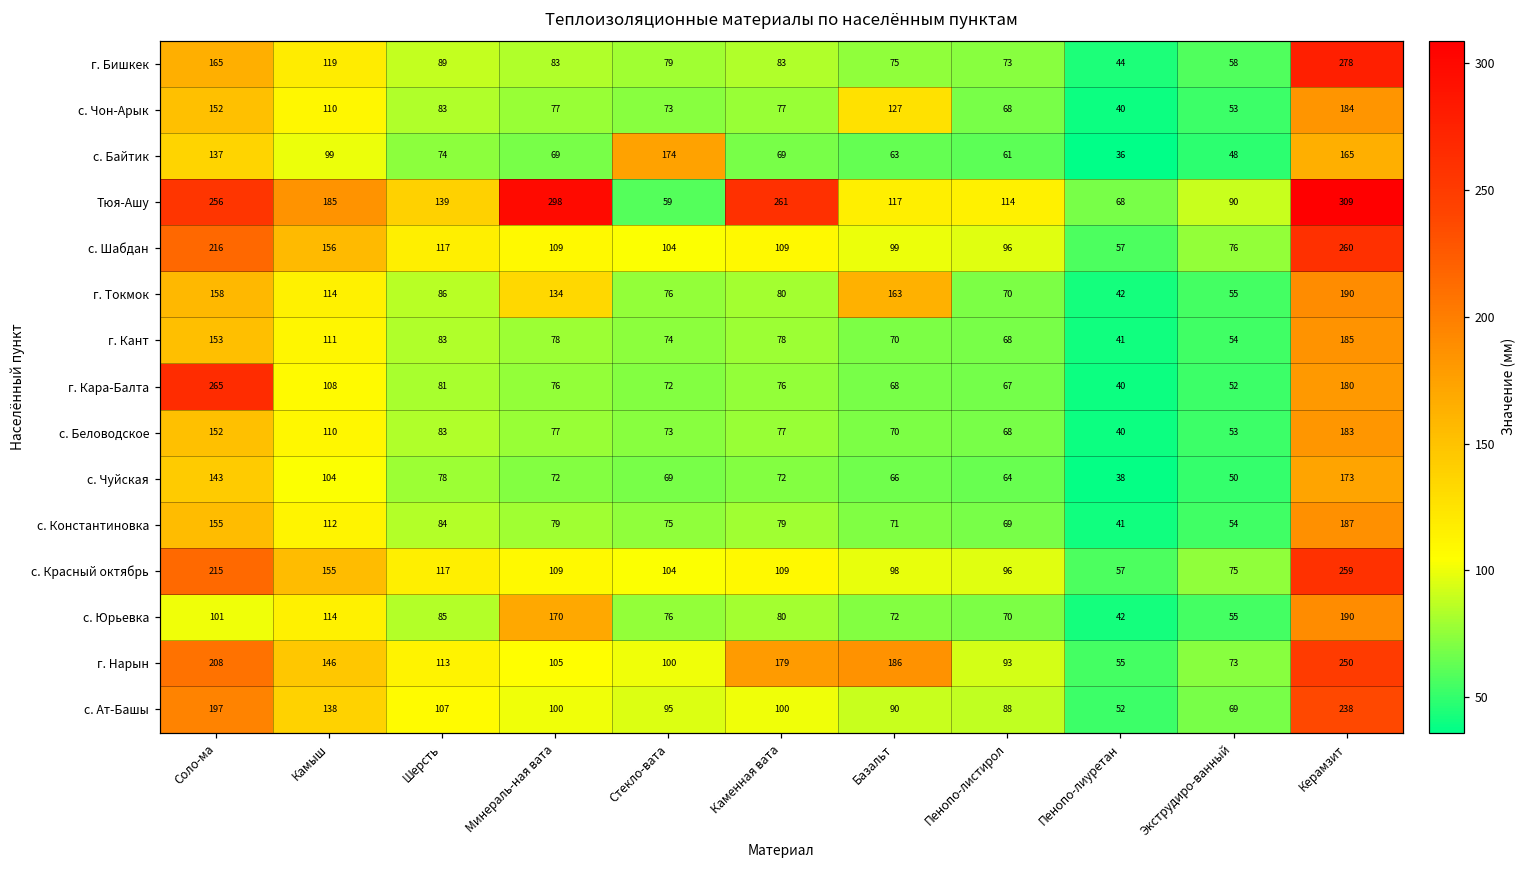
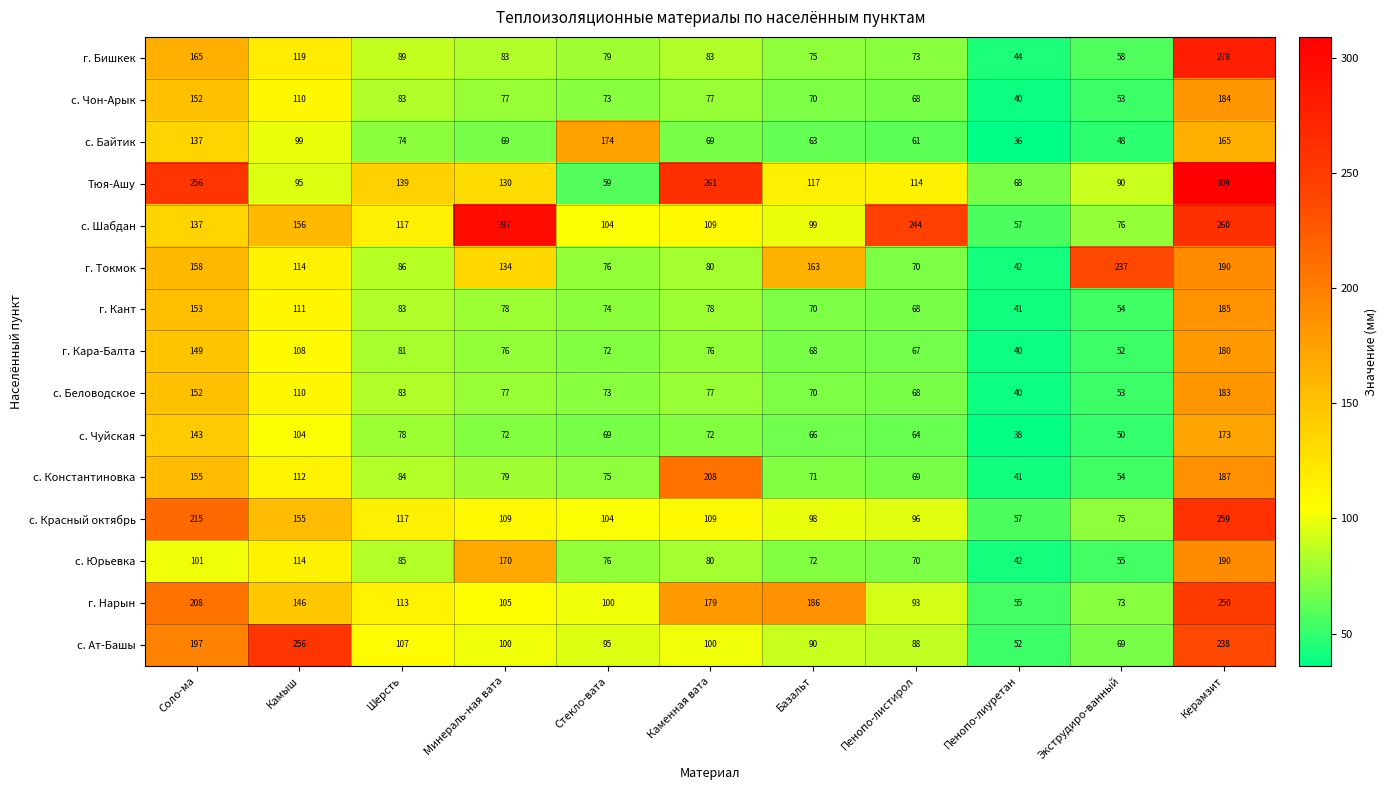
  {
    "г. Бишкек": {
      "Соло-ма": 165,
      "Камыш": 119,
      "Шерсть": 89,
      "Минераль-ная вата": 83,
      "Стекло-вата": 79,
      "Каменная вата": 83,
      "Базальт": 75,
      "Пенопо-листирол": 73,
      "Пенопо-лиуретан": 44,
      "Экструдиро-ванный": 58,
      "Керамзит": 278
    },
    "с. Чон-Арык": {
      "Соло-ма": 152,
      "Камыш": 110,
      "Шерсть": 83,
      "Минераль-ная вата": 77,
      "Стекло-вата": 73,
      "Каменная вата": 77,
-     "Базальт": 127,
+     "Базальт": 70,
      "Пенопо-листирол": 68,
      "Пенопо-лиуретан": 40,
      "Экструдиро-ванный": 53,
      "Керамзит": 184
    },
    "с. Байтик": {
      "Соло-ма": 137,
      "Камыш": 99,
      "Шерсть": 74,
      "Минераль-ная вата": 69,
      "Стекло-вата": 174,
      "Каменная вата": 69,
      "Базальт": 63,
      "Пенопо-листирол": 61,
      "Пенопо-лиуретан": 36,
      "Экструдиро-ванный": 48,
      "Керамзит": 165
    },
    "Тюя-Ашу": {
      "Соло-ма": 256,
-     "Камыш": 185,
+     "Камыш": 95,
      "Шерсть": 139,
-     "Минераль-ная вата": 298,
+     "Минераль-ная вата": 130,
      "Стекло-вата": 59,
      "Каменная вата": 261,
      "Базальт": 117,
      "Пенопо-листирол": 114,
      "Пенопо-лиуретан": 68,
      "Экструдиро-ванный": 90,
      "Керамзит": 309
    },
    "с. Шабдан": {
-     "Соло-ма": 216,
+     "Соло-ма": 137,
      "Камыш": 156,
      "Шерсть": 117,
-     "Минераль-ная вата": 109,
+     "Минераль-ная вата": 297,
      "Стекло-вата": 104,
      "Каменная вата": 109,
      "Базальт": 99,
-     "Пенопо-листирол": 96,
+     "Пенопо-листирол": 244,
      "Пенопо-лиуретан": 57,
      "Экструдиро-ванный": 76,
      "Керамзит": 260
    },
    "г. Токмок": {
      "Соло-ма": 158,
      "Камыш": 114,
      "Шерсть": 86,
      "Минераль-ная вата": 134,
      "Стекло-вата": 76,
      "Каменная вата": 80,
      "Базальт": 163,
      "Пенопо-листирол": 70,
      "Пенопо-лиуретан": 42,
-     "Экструдиро-ванный": 55,
+     "Экструдиро-ванный": 237,
      "Керамзит": 190
    },
    "г. Кант": {
      "Соло-ма": 153,
      "Камыш": 111,
      "Шерсть": 83,
      "Минераль-ная вата": 78,
      "Стекло-вата": 74,
      "Каменная вата": 78,
      "Базальт": 70,
      "Пенопо-листирол": 68,
      "Пенопо-лиуретан": 41,
      "Экструдиро-ванный": 54,
      "Керамзит": 185
    },
    "г. Кара-Балта": {
-     "Соло-ма": 265,
+     "Соло-ма": 149,
      "Камыш": 108,
      "Шерсть": 81,
      "Минераль-ная вата": 76,
      "Стекло-вата": 72,
      "Каменная вата": 76,
      "Базальт": 68,
      "Пенопо-листирол": 67,
      "Пенопо-лиуретан": 40,
      "Экструдиро-ванный": 52,
      "Керамзит": 180
    },
    "с. Беловодское": {
      "Соло-ма": 152,
      "Камыш": 110,
      "Шерсть": 83,
      "Минераль-ная вата": 77,
      "Стекло-вата": 73,
      "Каменная вата": 77,
      "Базальт": 70,
      "Пенопо-листирол": 68,
      "Пенопо-лиуретан": 40,
      "Экструдиро-ванный": 53,
      "Керамзит": 183
    },
    "с. Чуйская": {
      "Соло-ма": 143,
      "Камыш": 104,
      "Шерсть": 78,
      "Минераль-ная вата": 72,
      "Стекло-вата": 69,
      "Каменная вата": 72,
      "Базальт": 66,
      "Пенопо-листирол": 64,
      "Пенопо-лиуретан": 38,
      "Экструдиро-ванный": 50,
      "Керамзит": 173
    },
    "с. Константиновка": {
      "Соло-ма": 155,
      "Камыш": 112,
      "Шерсть": 84,
      "Минераль-ная вата": 79,
      "Стекло-вата": 75,
-     "Каменная вата": 79,
+     "Каменная вата": 208,
      "Базальт": 71,
      "Пенопо-листирол": 69,
      "Пенопо-лиуретан": 41,
      "Экструдиро-ванный": 54,
      "Керамзит": 187
    },
    "с. Красный октябрь": {
      "Соло-ма": 215,
      "Камыш": 155,
      "Шерсть": 117,
      "Минераль-ная вата": 109,
      "Стекло-вата": 104,
      "Каменная вата": 109,
      "Базальт": 98,
      "Пенопо-листирол": 96,
      "Пенопо-лиуретан": 57,
      "Экструдиро-ванный": 75,
      "Керамзит": 259
    },
    "с. Юрьевка": {
      "Соло-ма": 101,
      "Камыш": 114,
      "Шерсть": 85,
      "Минераль-ная вата": 170,
      "Стекло-вата": 76,
      "Каменная вата": 80,
      "Базальт": 72,
      "Пенопо-листирол": 70,
      "Пенопо-лиуретан": 42,
      "Экструдиро-ванный": 55,
      "Керамзит": 190
    },
    "г. Нарын": {
      "Соло-ма": 208,
      "Камыш": 146,
      "Шерсть": 113,
      "Минераль-ная вата": 105,
      "Стекло-вата": 100,
      "Каменная вата": 179,
      "Базальт": 186,
      "Пенопо-листирол": 93,
      "Пенопо-лиуретан": 55,
      "Экструдиро-ванный": 73,
      "Керамзит": 250
    },
    "с. Ат-Башы": {
      "Соло-ма": 197,
-     "Камыш": 138,
+     "Камыш": 256,
      "Шерсть": 107,
      "Минераль-ная вата": 100,
      "Стекло-вата": 95,
      "Каменная вата": 100,
      "Базальт": 90,
      "Пенопо-листирол": 88,
      "Пенопо-лиуретан": 52,
      "Экструдиро-ванный": 69,
      "Керамзит": 238
    }
  }
